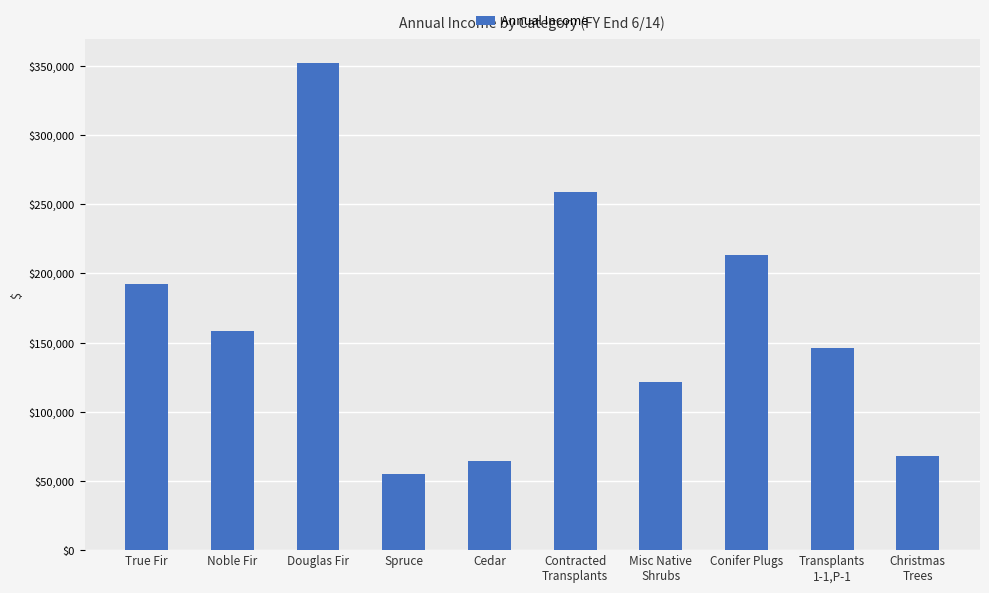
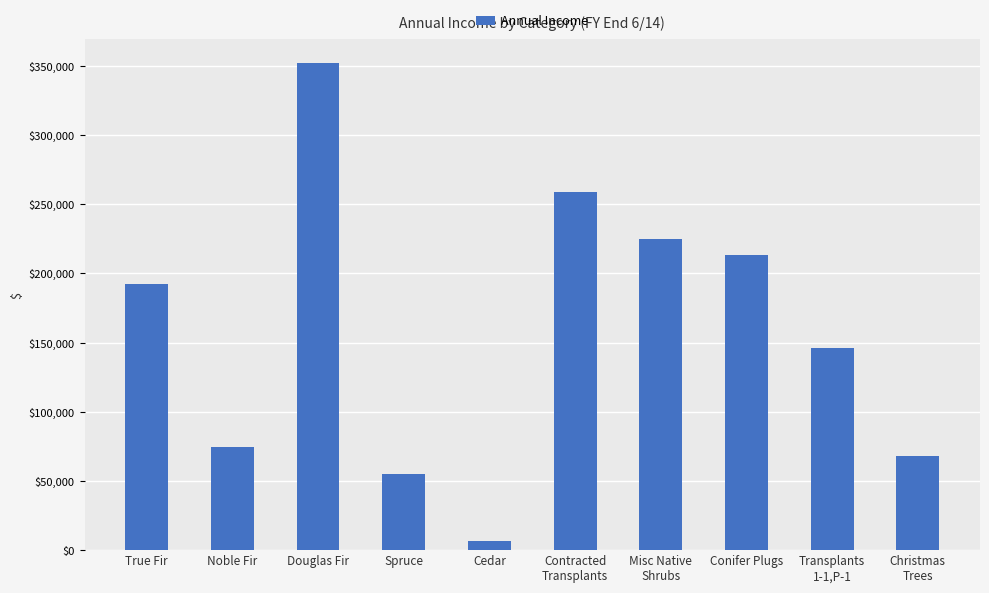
  {
    "True Fir": "$192,000",
-   "Noble Fir": "$159,000",
+   "Noble Fir": "$74,000",
    "Douglas Fir": "$352,000",
    "Spruce": "$55,000",
-   "Cedar": "$65,000",
+   "Cedar": "$6,000",
    "Contracted Transplants": "$259,000",
-   "Misc Native Shrubs": "$122,000",
+   "Misc Native Shrubs": "$225,000",
    "Conifer Plugs": "$213,000",
    "Transplants 1-1,P-1": "$146,000",
    "Christmas Trees": "$68,000"
  }
